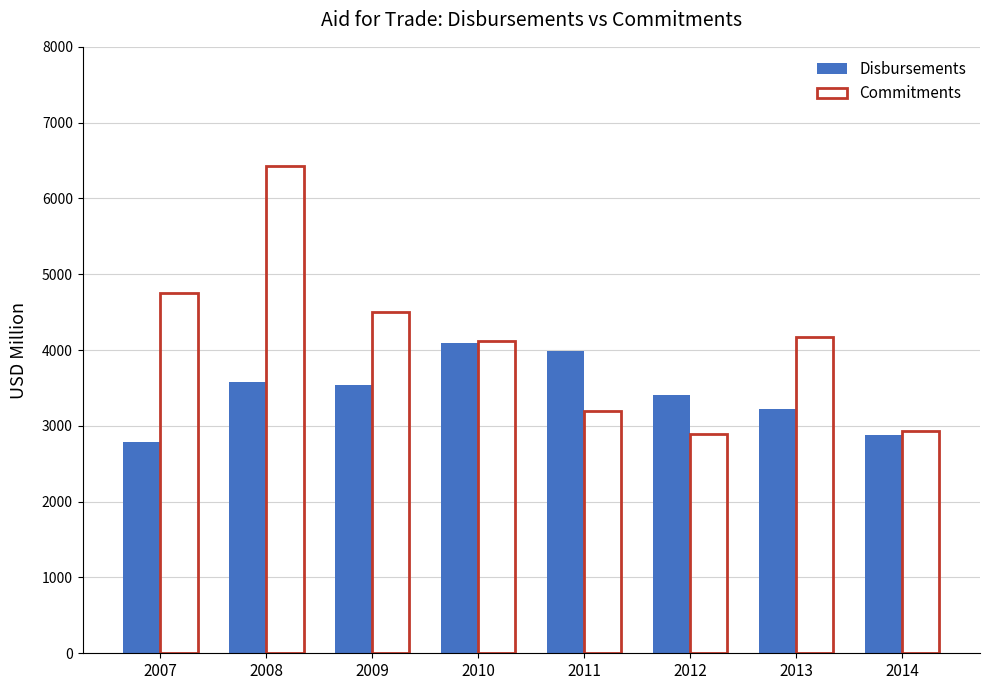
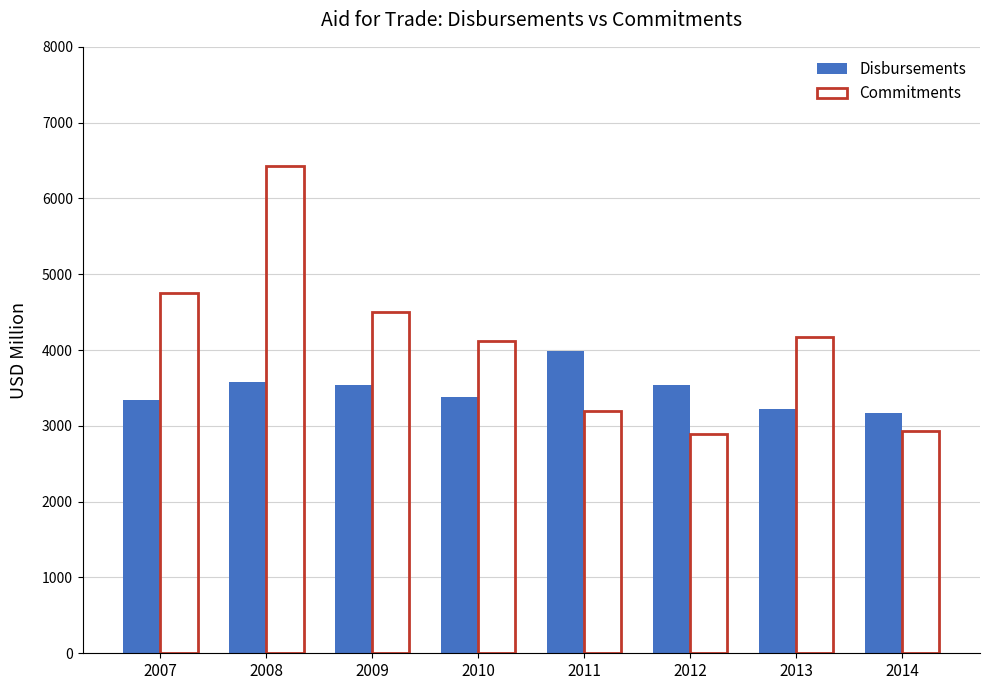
  {
    "Disbursements": {
-     "2007": 2800,
+     "2007": 3300,
      "2008": 3600,
      "2009": 3500,
-     "2010": 4100,
+     "2010": 3400,
      "2011": 4000,
-     "2012": 3400,
+     "2012": 3500,
      "2013": 3200,
-     "2014": 2900
+     "2014": 3200
    },
    "Commitments": {
      "2007": 4800,
      "2008": 6400,
      "2009": 4500,
      "2010": 4100,
      "2011": 3200,
      "2012": 2900,
      "2013": 4200,
      "2014": 2900
    }
  }
